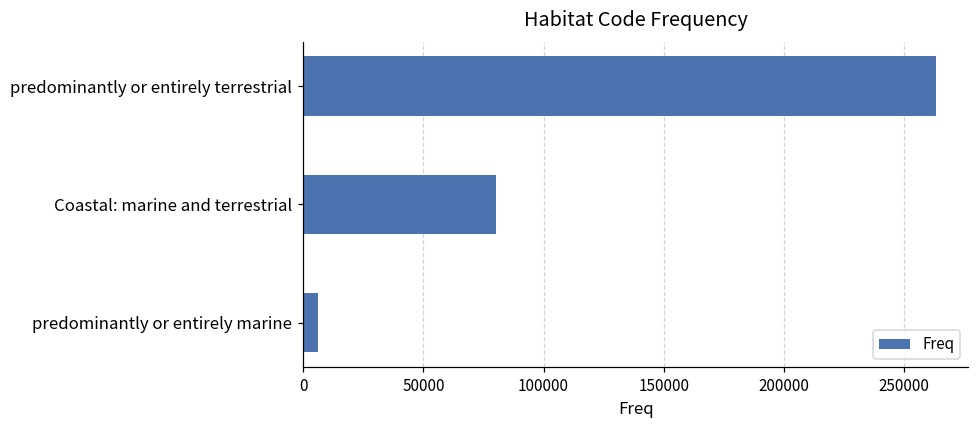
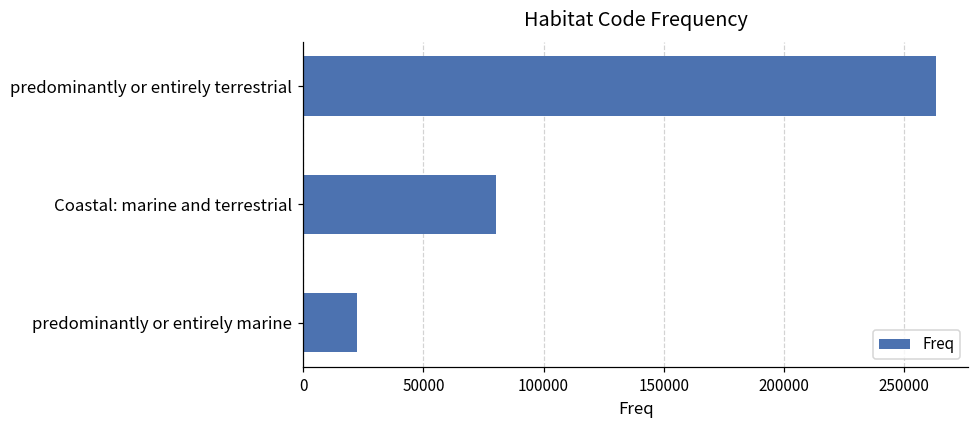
  {
    "predominantly or entirely terrestrial": 263000,
    "Coastal: marine and terrestrial": 80000,
-   "predominantly or entirely marine": 6000
+   "predominantly or entirely marine": 22000
  }
